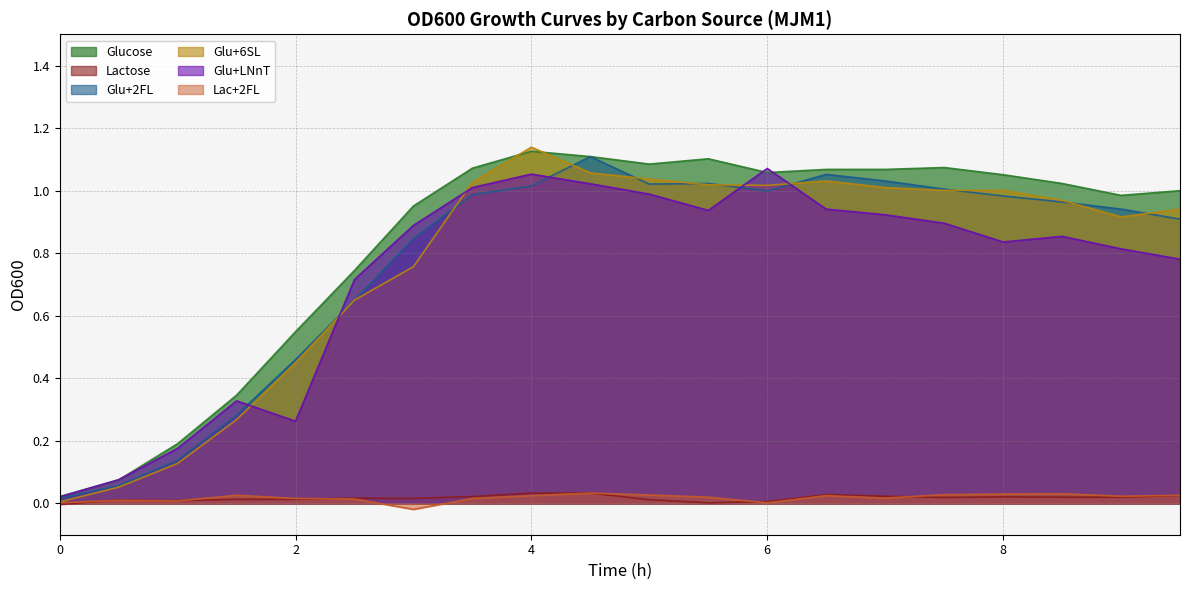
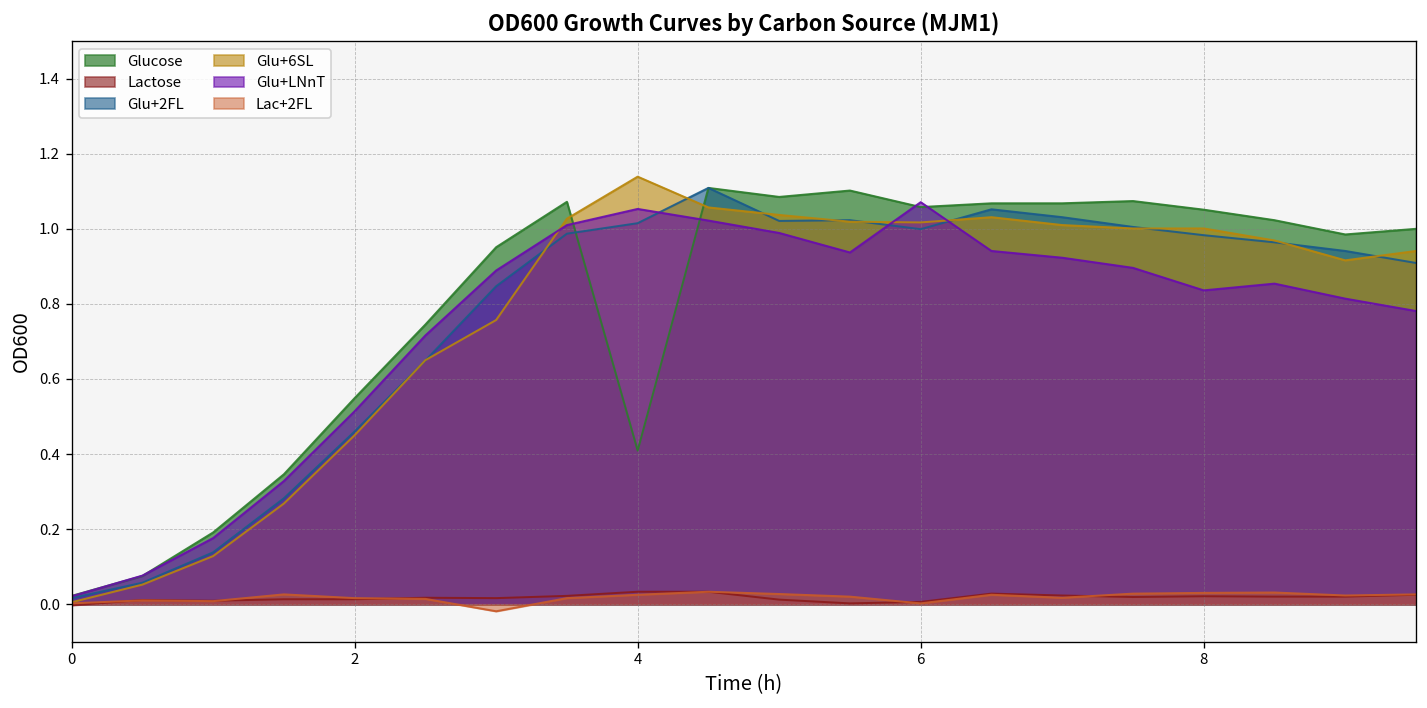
  {
    "Glucose": {
      "2": 0.55,
-     "4": 1.13,
+     "4": 0.41,
      "6": 1.06,
      "8": 1.05
    },
    "Glu+2FL": {
      "2": 0.46,
      "4": 1.02,
      "6": 1.00,
      "8": 0.98
    },
    "Glu+LNnT": {
-     "2": 0.26,
+     "2": 0.51,
      "4": 1.05,
      "6": 1.07,
      "8": 0.84
    }
  }
